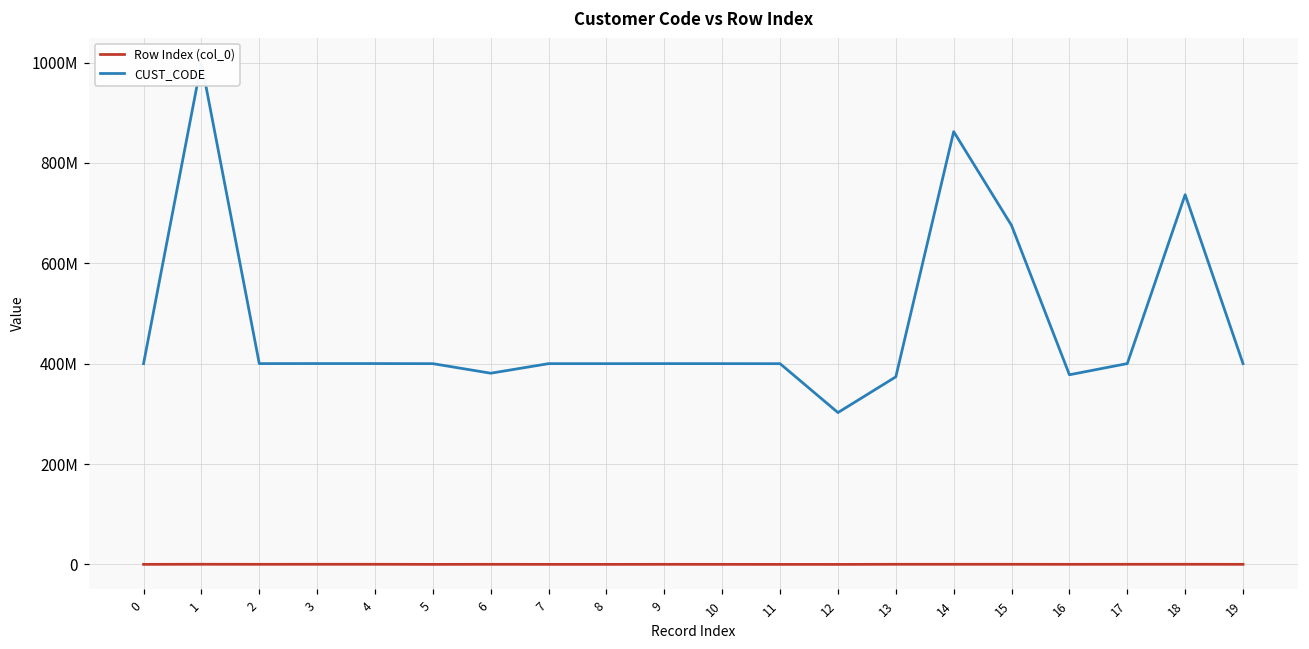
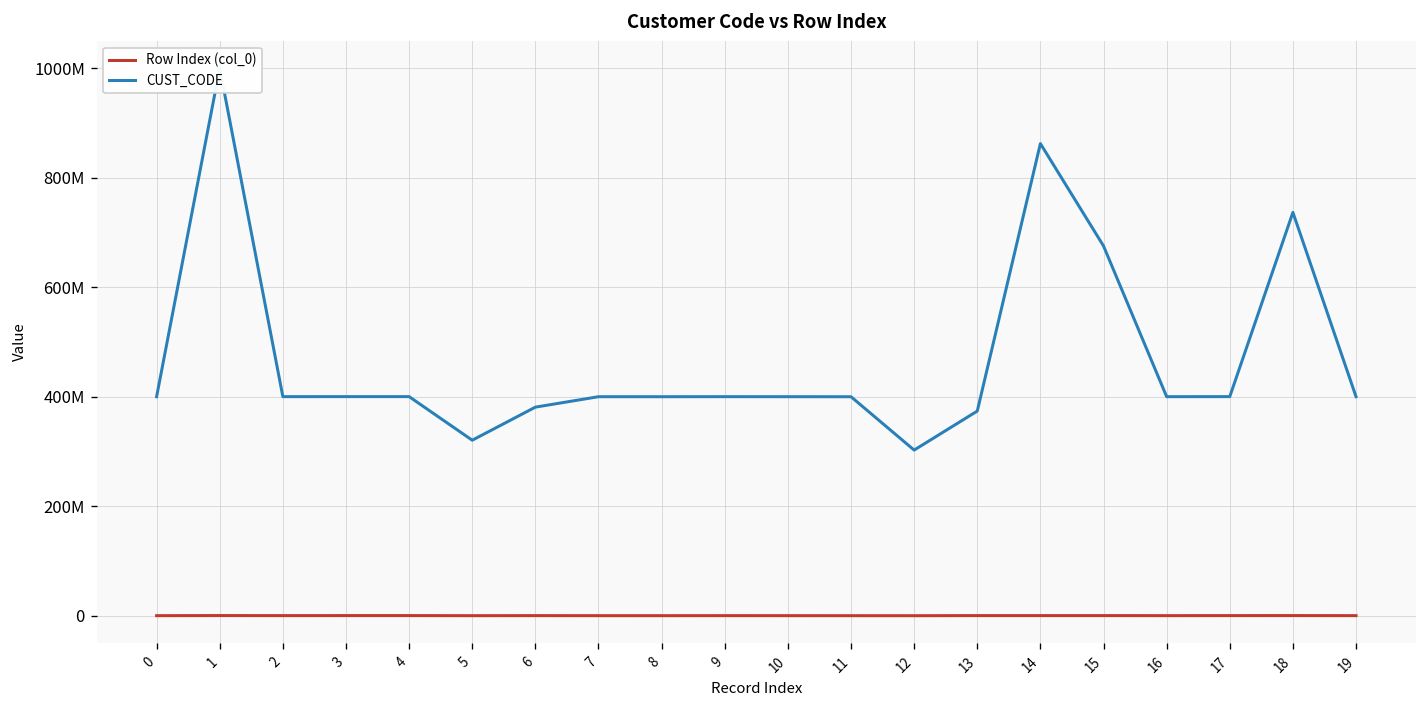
  {
    "Row Index (col_0)": {
      "0": 0,
      "1": 0,
      "2": 0,
      "3": 0,
      "4": 0,
      "5": 0,
      "6": 0,
      "7": 0,
      "8": 0,
      "9": 0,
      "10": 0,
      "11": 0,
      "12": 0,
      "13": 0,
      "14": 0,
      "15": 0,
      "16": 0,
      "17": 0,
      "18": 0,
      "19": 0
    },
    "CUST_CODE": {
      "0": 400000000,
      "2": 400000000,
      "3": 400000000,
      "4": 400000000,
-     "5": 400000000,
+     "5": 320000000,
      "6": 380000000,
      "7": 400000000,
      "8": 400000000,
      "9": 400000000,
      "10": 400000000,
      "11": 400000000,
      "12": 300000000,
      "13": 370000000,
      "14": 860000000,
      "15": 680000000,
-     "16": 380000000,
+     "16": 400000000,
      "17": 400000000,
      "18": 740000000,
      "19": 400000000
    }
  }
